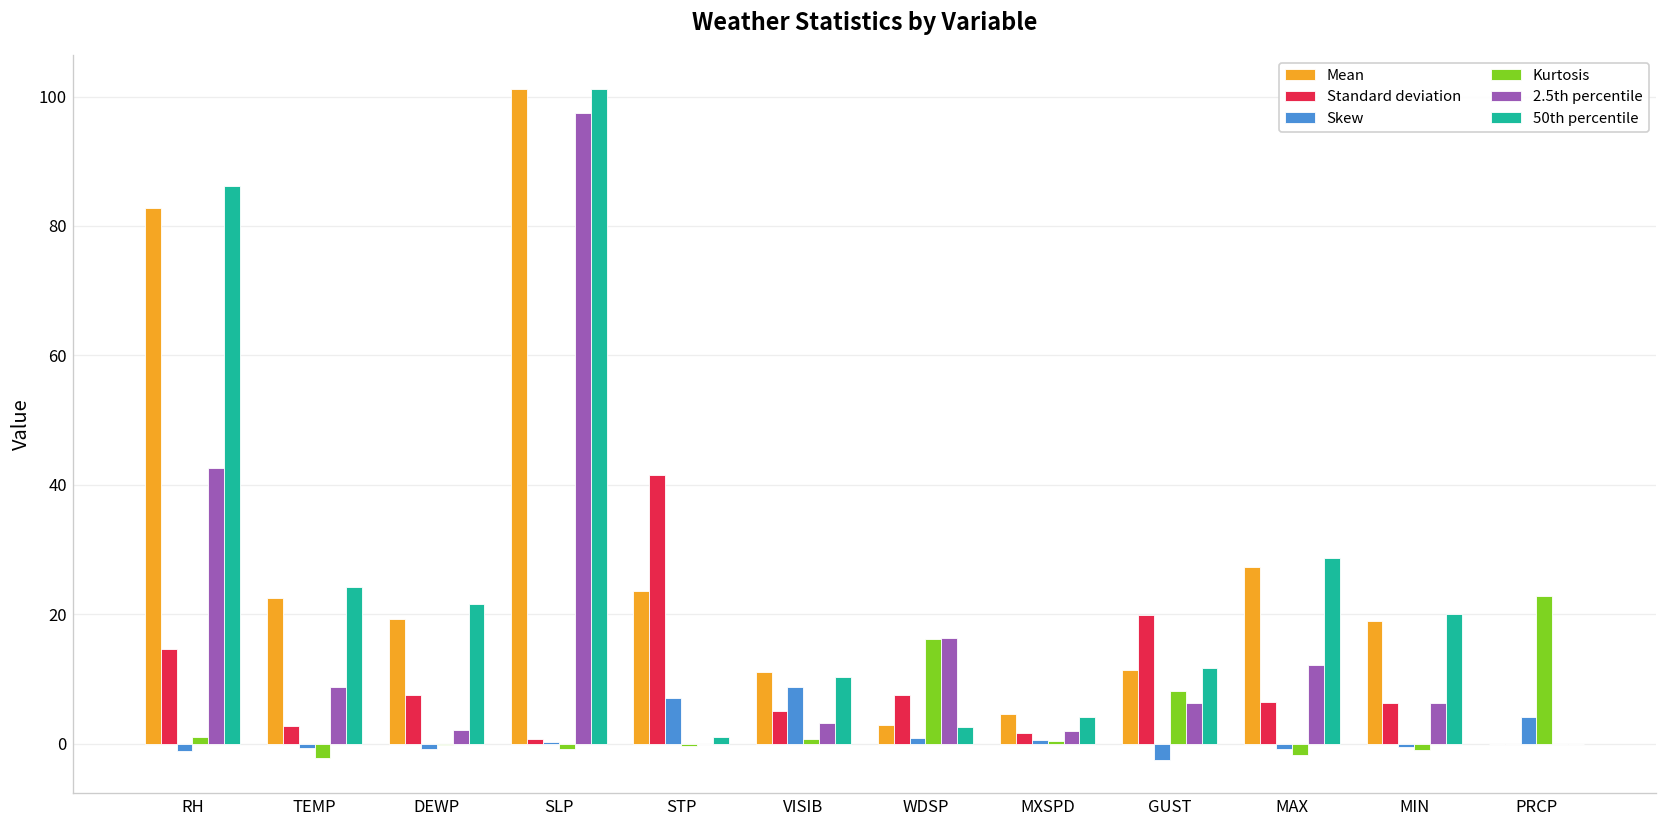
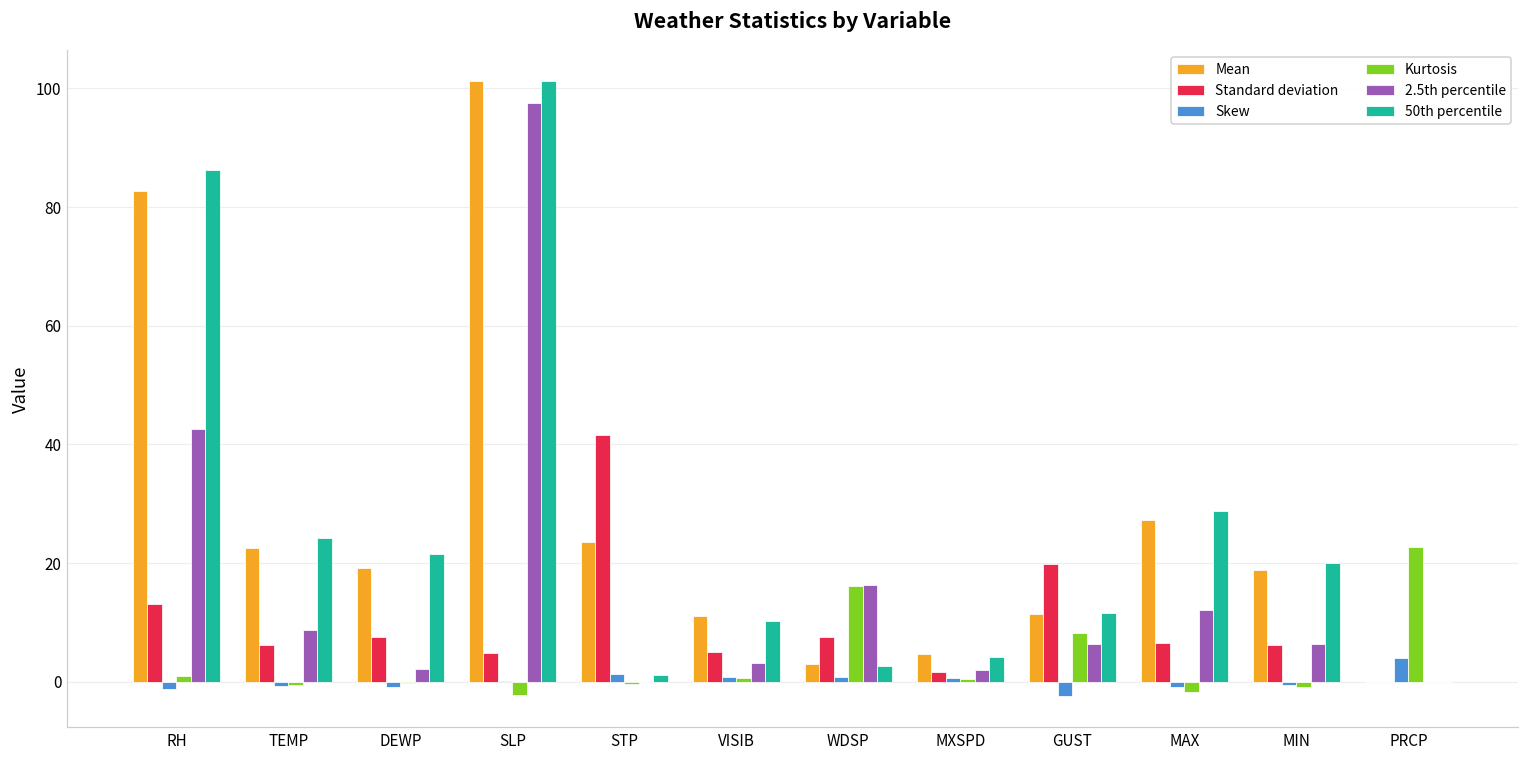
  {
    "Mean": {
      "RH": 83,
      "TEMP": 23,
      "DEWP": 19,
      "SLP": 101,
      "STP": 24,
      "VISIB": 11,
      "WDSP": 3,
      "MXSPD": 5,
      "GUST": 11,
      "MAX": 27,
      "MIN": 19
    },
    "Standard deviation": {
-     "RH": 15,
-     "TEMP": 3,
+     "RH": 13,
+     "TEMP": 6,
      "DEWP": 7,
-     "SLP": 1,
+     "SLP": 5,
      "STP": 42,
      "VISIB": 5,
      "WDSP": 8,
      "MXSPD": 2,
      "GUST": 20,
      "MAX": 6,
      "MIN": 6
    },
    "Skew": {
      "RH": -1,
      "TEMP": -1,
      "DEWP": -1,
-     "STP": 7,
-     "VISIB": 9,
+     "STP": 1,
+     "VISIB": 1,
      "WDSP": 1,
      "MXSPD": 1,
      "GUST": -2,
      "MAX": -1,
      "MIN": -1,
      "PRCP": 4
    },
    "Kurtosis": {
      "RH": 1,
-     "TEMP": -2,
-     "SLP": -1,
+     "TEMP": -1,
+     "SLP": -2,
      "VISIB": 1,
      "WDSP": 16,
      "GUST": 8,
      "MAX": -2,
      "MIN": -1,
      "PRCP": 23
    },
    "2.5th percentile": {
      "RH": 43,
      "TEMP": 9,
      "DEWP": 2,
      "SLP": 98,
      "VISIB": 3,
      "WDSP": 16,
      "MXSPD": 2,
      "GUST": 6,
      "MAX": 12,
      "MIN": 6,
      "PRCP": 0
    },
    "50th percentile": {
      "RH": 86,
      "TEMP": 24,
      "DEWP": 22,
      "SLP": 101,
      "STP": 1,
      "VISIB": 10,
      "WDSP": 3,
      "MXSPD": 4,
      "GUST": 12,
      "MAX": 29,
      "MIN": 20,
      "PRCP": 0
    }
  }
